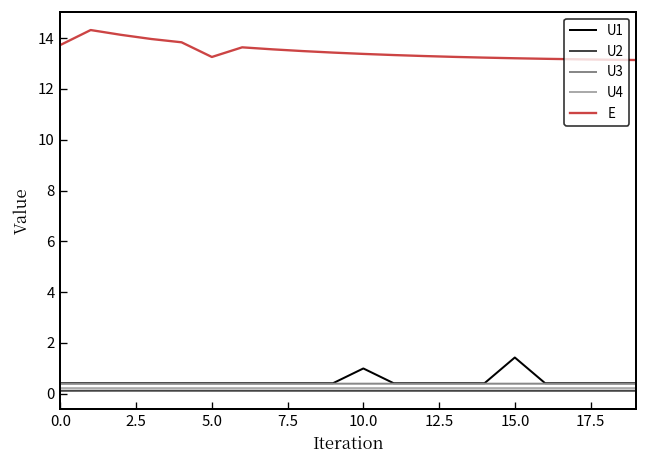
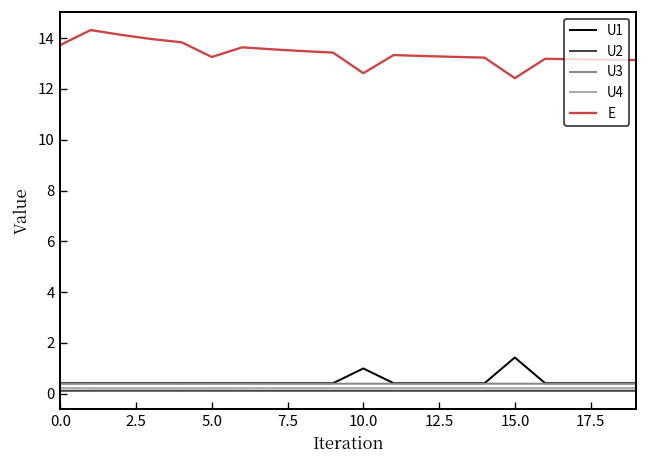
  {
    "U1": {
      "10.0": 1.0,
      "15.0": 1.4
    },
    "E": {
      "0.0": 13.7,
      "5.0": 13.3,
-     "10.0": 13.4,
-     "15.0": 13.2
+     "10.0": 12.6,
+     "15.0": 12.4
    }
  }
